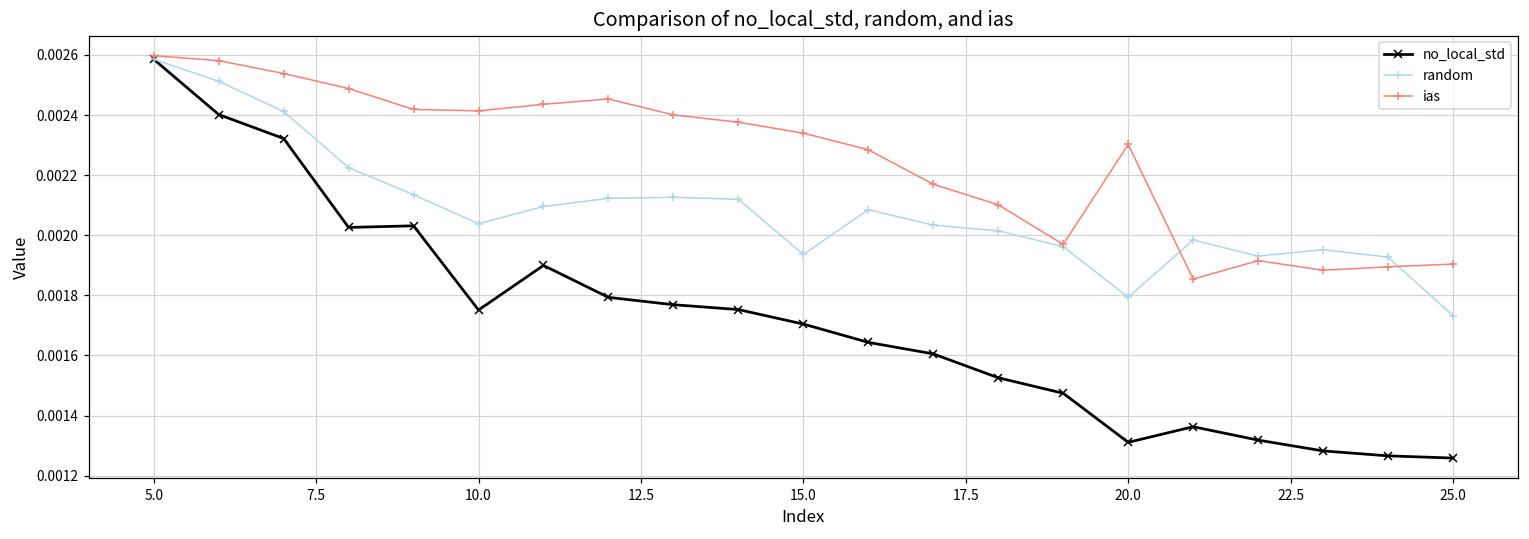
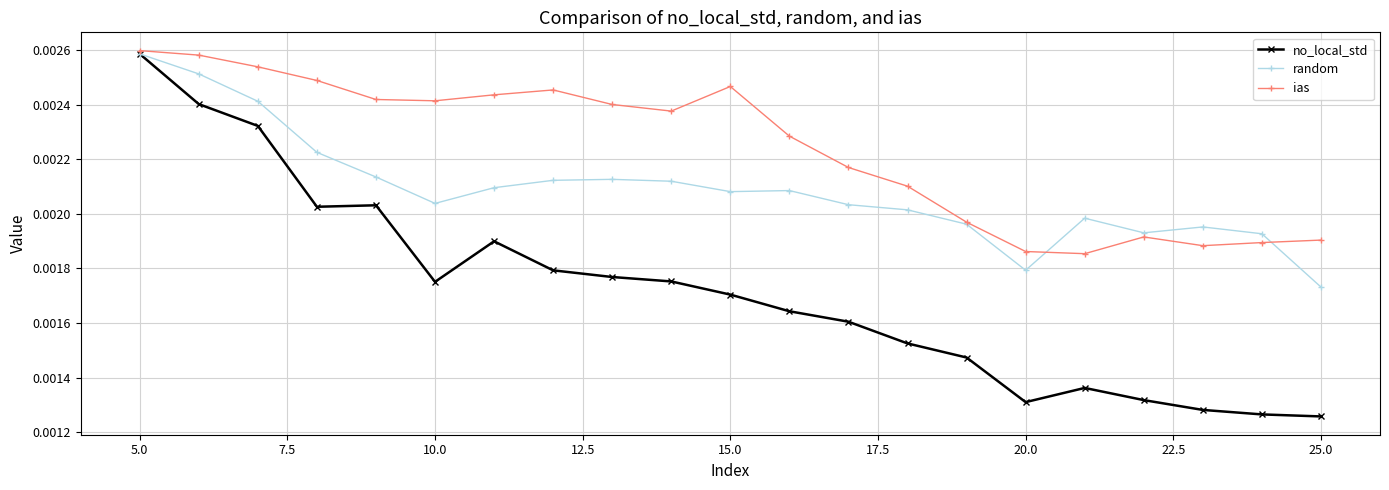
  {
    "no_local_std": {
      "10.0": 0.00175,
      "15.0": 0.00170,
      "20.0": 0.00131,
      "25.0": 0.00126
    },
    "random": {
      "10.0": 0.00204,
-     "15.0": 0.00194,
+     "15.0": 0.00208,
      "20.0": 0.00179,
      "25.0": 0.00173
    },
    "ias": {
      "5.0": 0.00260,
      "10.0": 0.00241,
-     "15.0": 0.00234,
-     "20.0": 0.00230,
+     "15.0": 0.00247,
+     "20.0": 0.00186,
      "25.0": 0.00190
    }
  }
